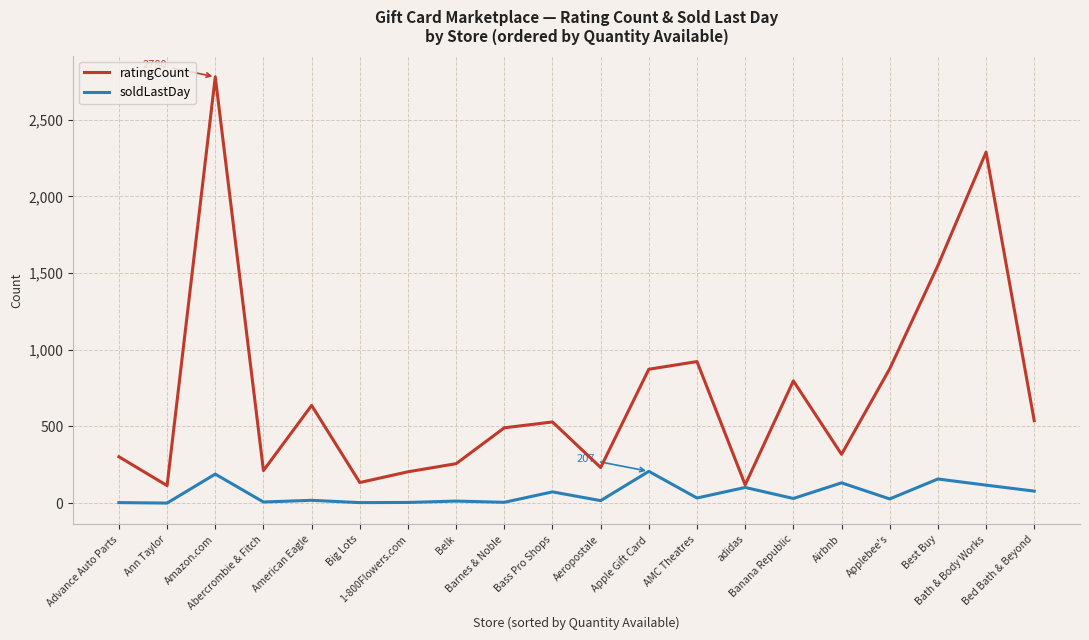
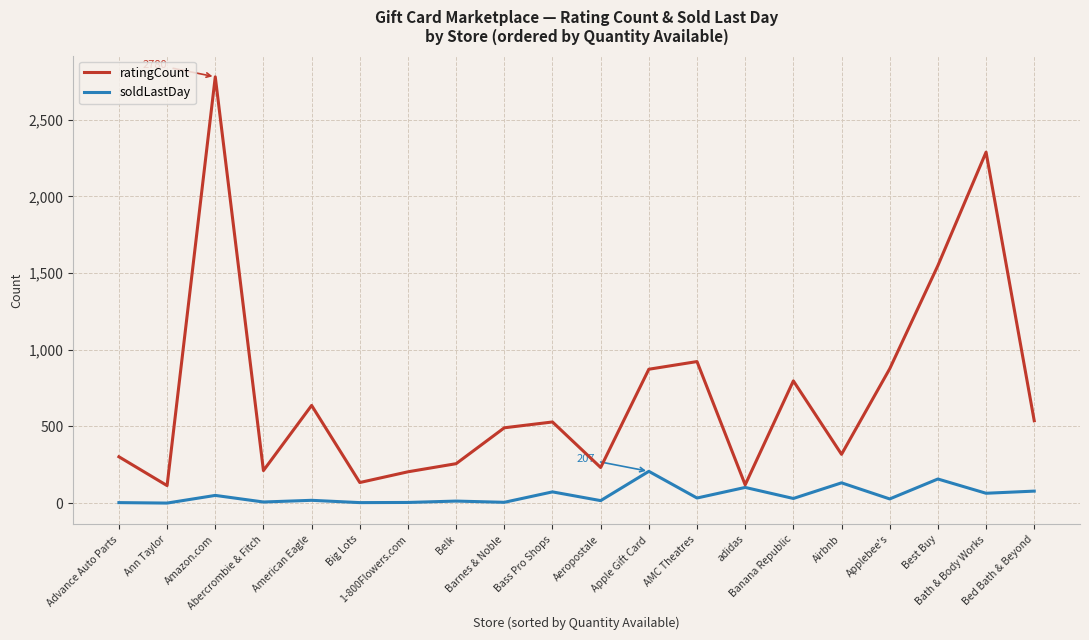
  {
    "ratingCount": {
      "Advance Auto Parts": "300",
      "Ann Taylor": "110",
      "Abercrombie & Fitch": "210",
      "American Eagle": "640",
      "Big Lots": "130",
      "1-800Flowers.com": "200",
      "Belk": "260",
      "Barnes & Noble": "490",
      "Bass Pro Shops": "530",
      "Apple Gift Card": "870",
      "AMC Theatres": "920",
      "adidas": "120",
      "Banana Republic": "800",
      "Airbnb": "320",
      "Applebee's": "880",
      "Best Buy": "1,550",
      "Bath & Body Works": "2,290",
      "Bed Bath & Beyond": "540"
    },
    "soldLastDay": {
      "Advance Auto Parts": "0",
      "Ann Taylor": "0",
-     "Amazon.com": "190",
+     "Amazon.com": "50",
      "Abercrombie & Fitch": "10",
      "American Eagle": "20",
      "Big Lots": "0",
      "1-800Flowers.com": "0",
      "Belk": "10",
      "Barnes & Noble": "10",
      "Bass Pro Shops": "70",
      "Aeropostale": "20",
      "AMC Theatres": "30",
      "adidas": "100",
      "Banana Republic": "30",
      "Airbnb": "130",
      "Applebee's": "30",
      "Best Buy": "160",
-     "Bath & Body Works": "120",
+     "Bath & Body Works": "60",
      "Bed Bath & Beyond": "80"
    }
  }
